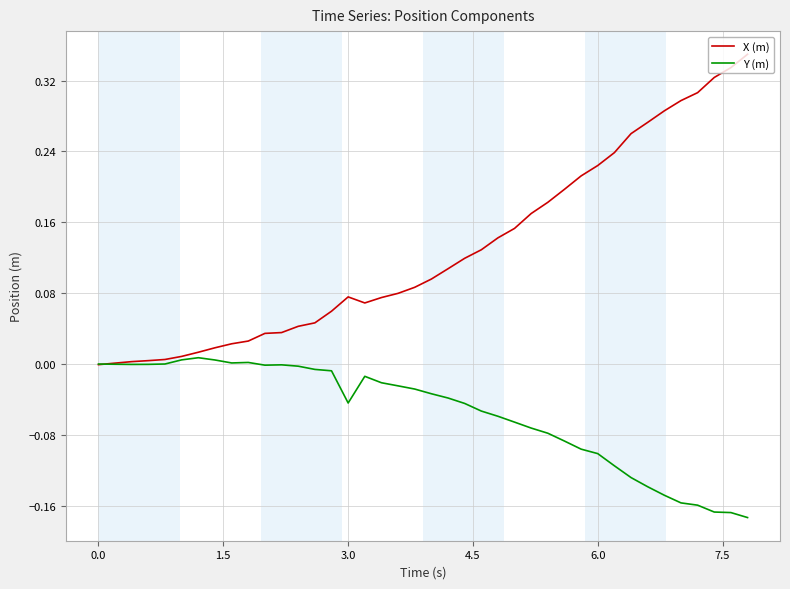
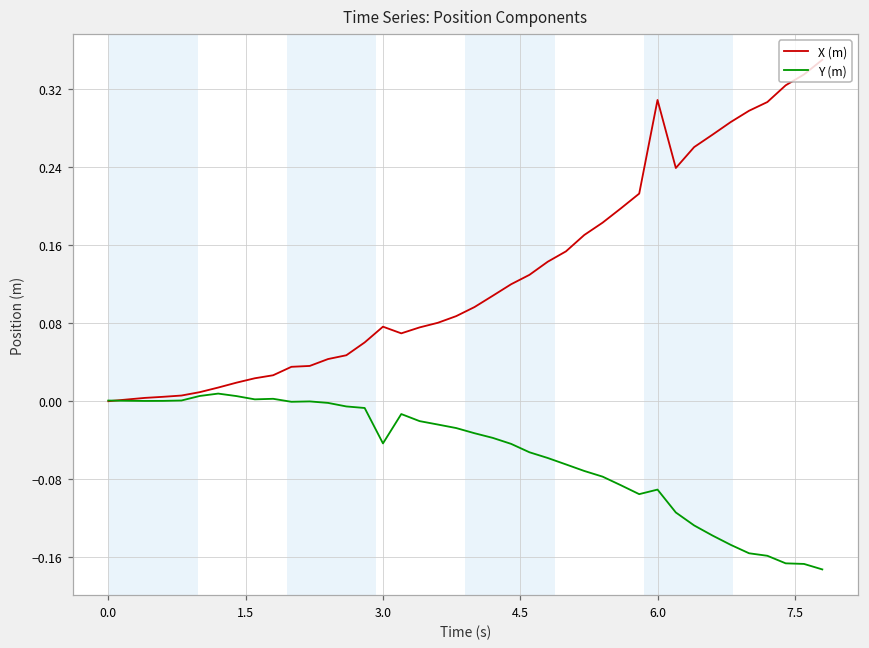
  {
    "X (m)": {
      "3.0": 0.08,
-     "6.0": 0.22
+     "6.0": 0.31
    },
    "Y (m)": {
      "3.0": -0.04,
-     "6.0": -0.10
+     "6.0": -0.09
    }
  }
